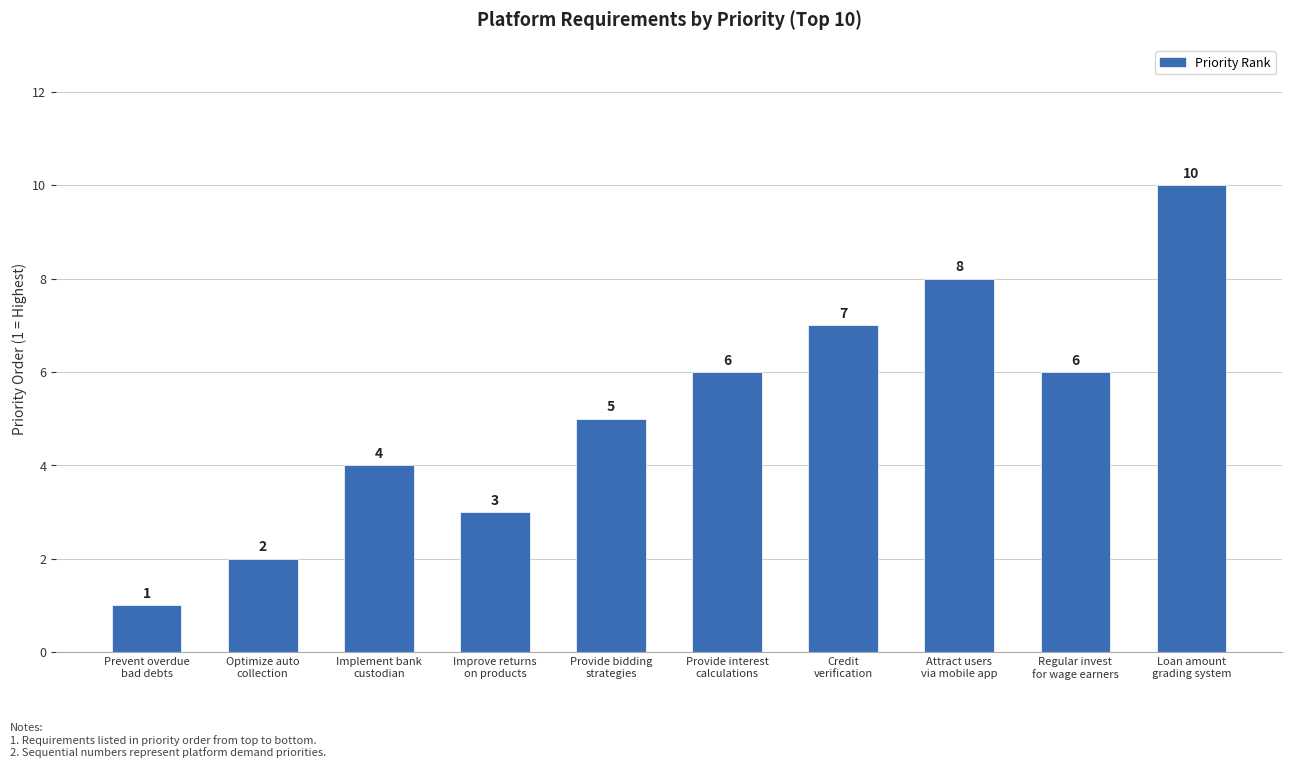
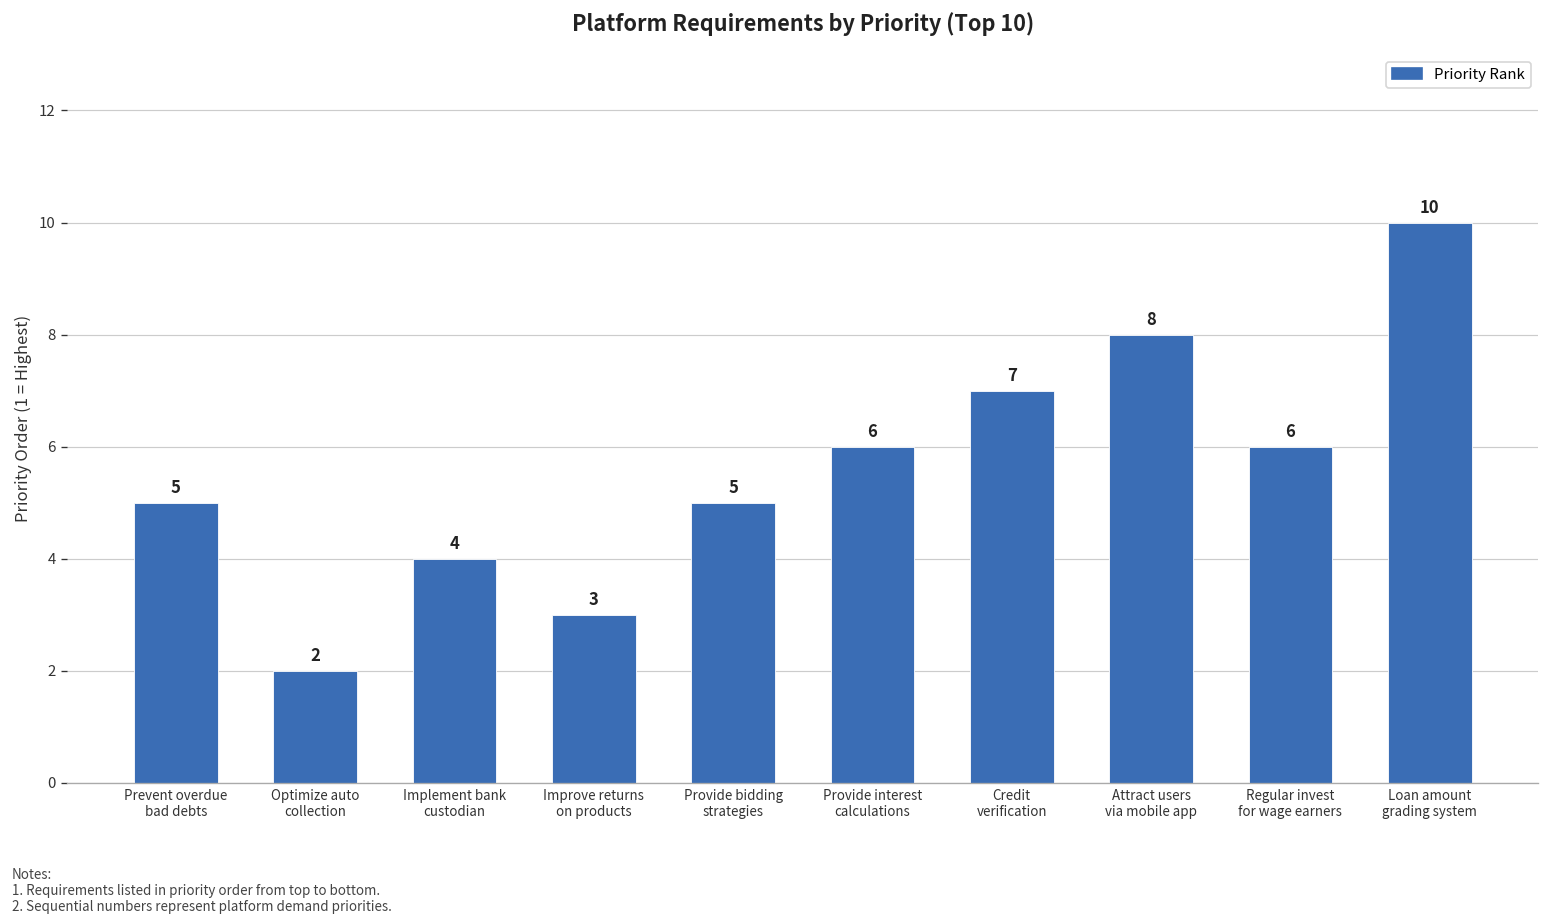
  {
-   "Prevent overdue bad debts": 1,
+   "Prevent overdue bad debts": 5,
    "Optimize auto collection": 2,
    "Implement bank custodian": 4,
    "Improve returns on products": 3,
    "Provide bidding strategies": 5,
    "Provide interest calculations": 6,
    "Credit verification": 7,
    "Attract users via mobile app": 8,
    "Regular invest for wage earners": 6,
    "Loan amount grading system": 10
  }
